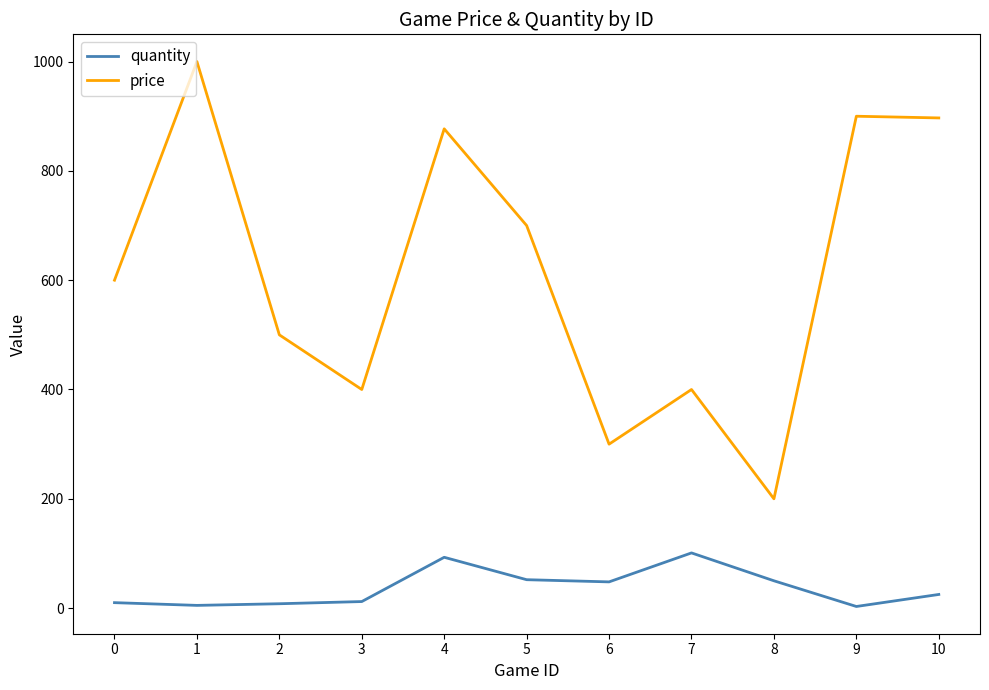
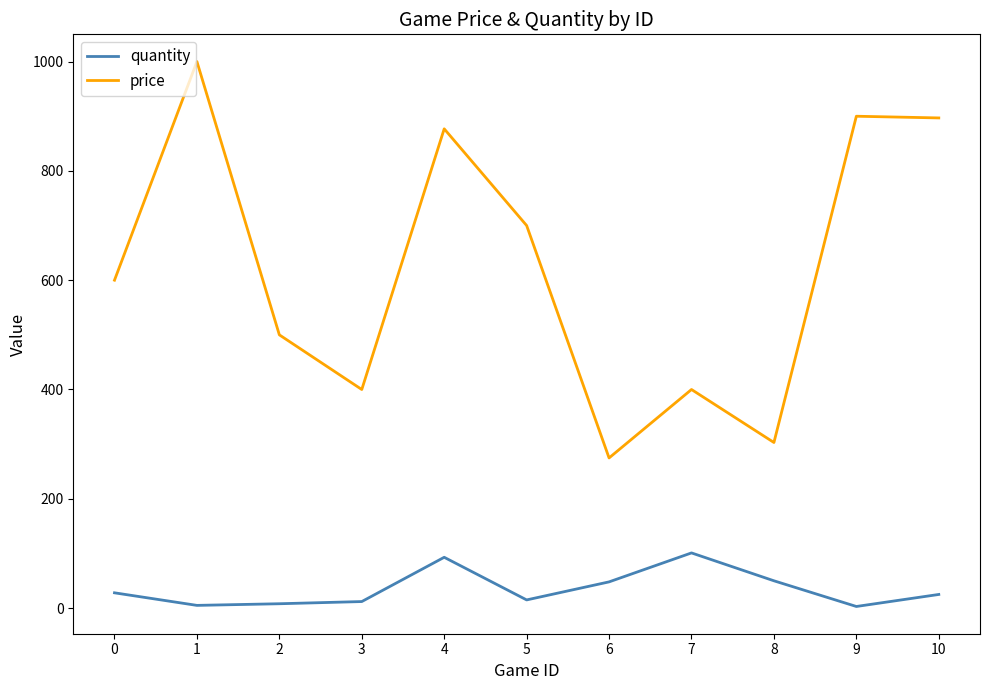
  {
    "quantity": {
-     "0": 10,
+     "0": 30,
      "1": 10,
      "2": 10,
      "3": 10,
      "4": 90,
-     "5": 50,
+     "5": 20,
      "6": 50,
      "7": 100,
      "8": 50,
      "9": 0,
      "10": 30
    },
    "price": {
      "0": 600,
      "1": 1000,
      "2": 500,
      "3": 400,
      "4": 880,
      "5": 700,
-     "6": 300,
+     "6": 270,
      "7": 400,
-     "8": 200,
+     "8": 300,
      "9": 900,
      "10": 900
    }
  }
